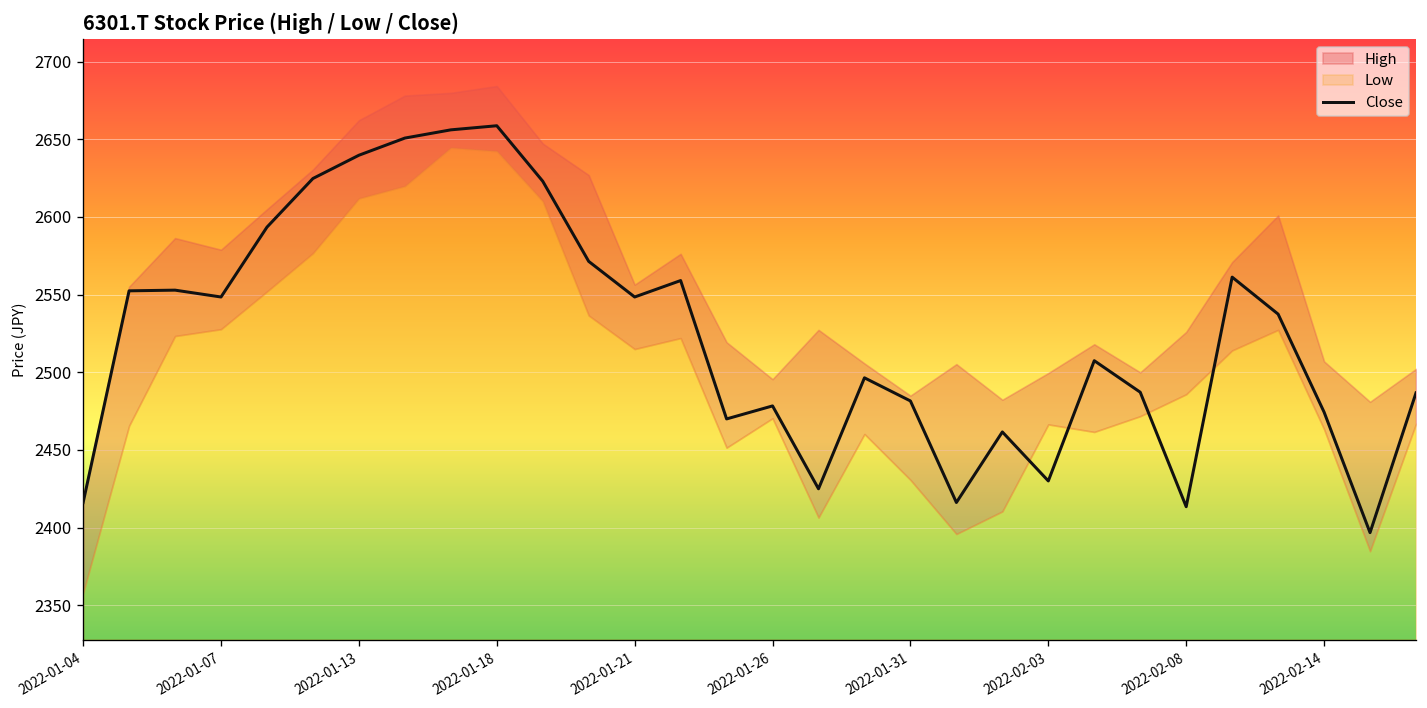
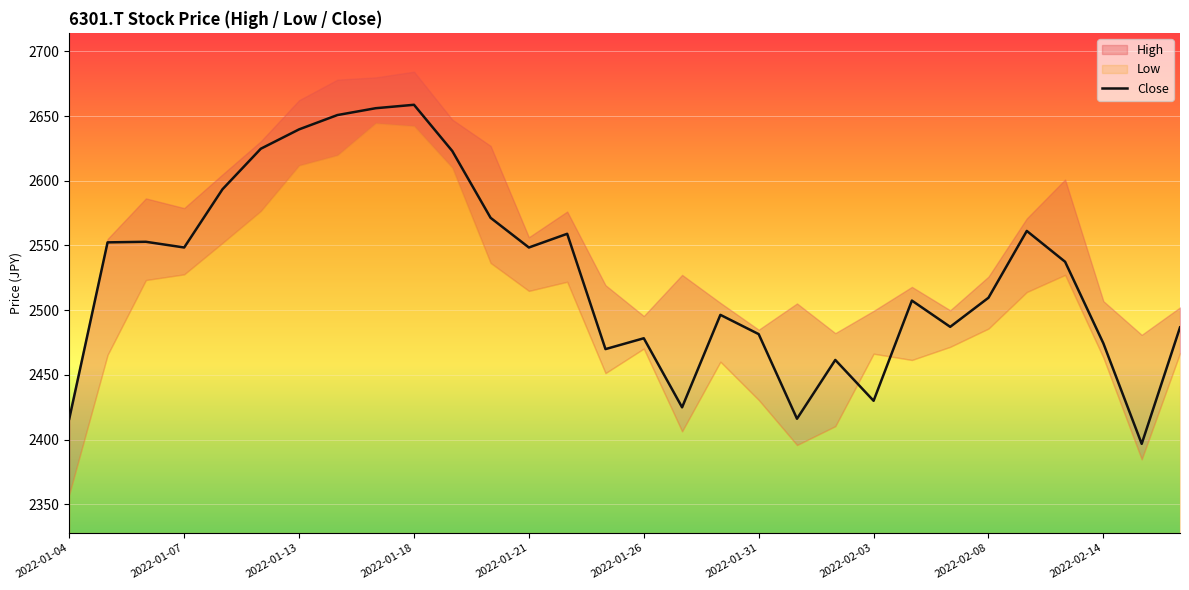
  {
    "Close": {
      "2022-01-04": 2416,
      "2022-01-07": 2548,
      "2022-01-13": 2640,
      "2022-01-18": 2659,
      "2022-01-21": 2548,
      "2022-01-26": 2478,
      "2022-01-31": 2481,
      "2022-02-03": 2430,
-     "2022-02-08": 2413,
+     "2022-02-08": 2510,
      "2022-02-14": 2474
    }
  }
